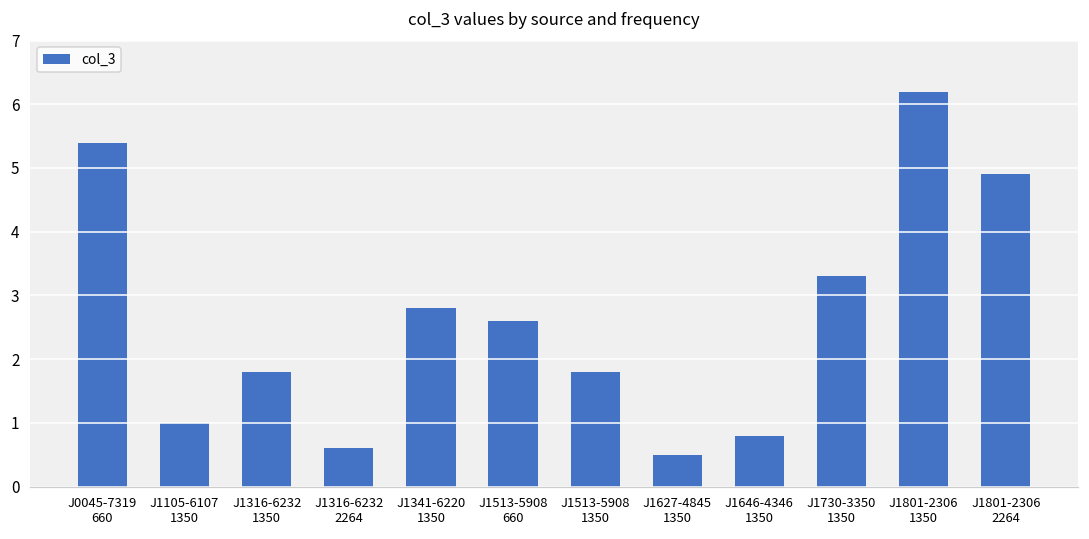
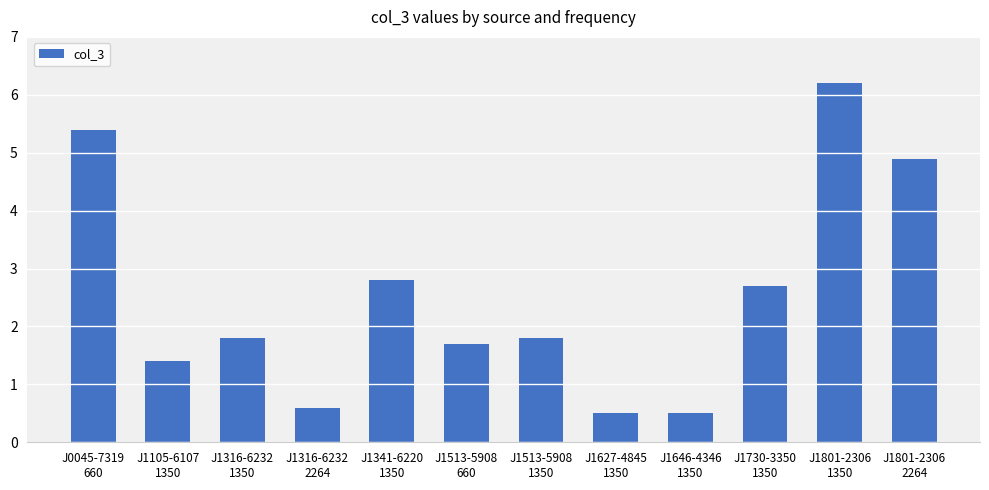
  {
    "J0045-7319 660": 5.4,
-   "J1105-6107 1350": 1.0,
+   "J1105-6107 1350": 1.4,
    "J1316-6232 1350": 1.8,
    "J1316-6232 2264": 0.6,
    "J1341-6220 1350": 2.8,
-   "J1513-5908 660": 2.6,
+   "J1513-5908 660": 1.7,
    "J1513-5908 1350": 1.8,
    "J1627-4845 1350": 0.5,
-   "J1646-4346 1350": 0.8,
-   "J1730-3350 1350": 3.3,
+   "J1646-4346 1350": 0.5,
+   "J1730-3350 1350": 2.7,
    "J1801-2306 1350": 6.2,
    "J1801-2306 2264": 4.9
  }
